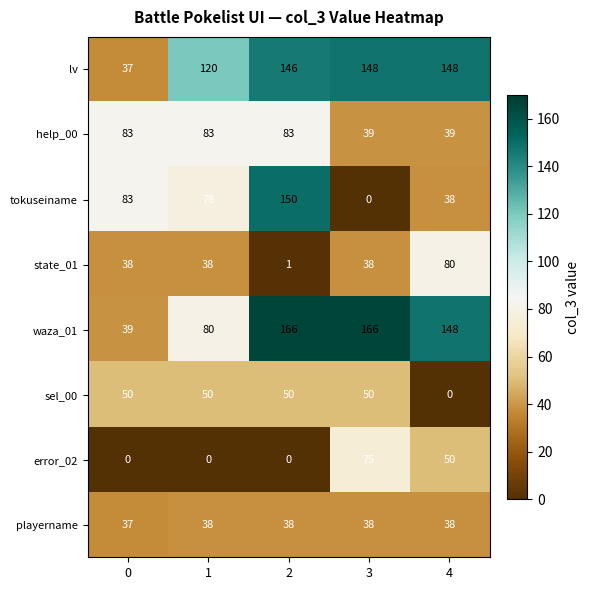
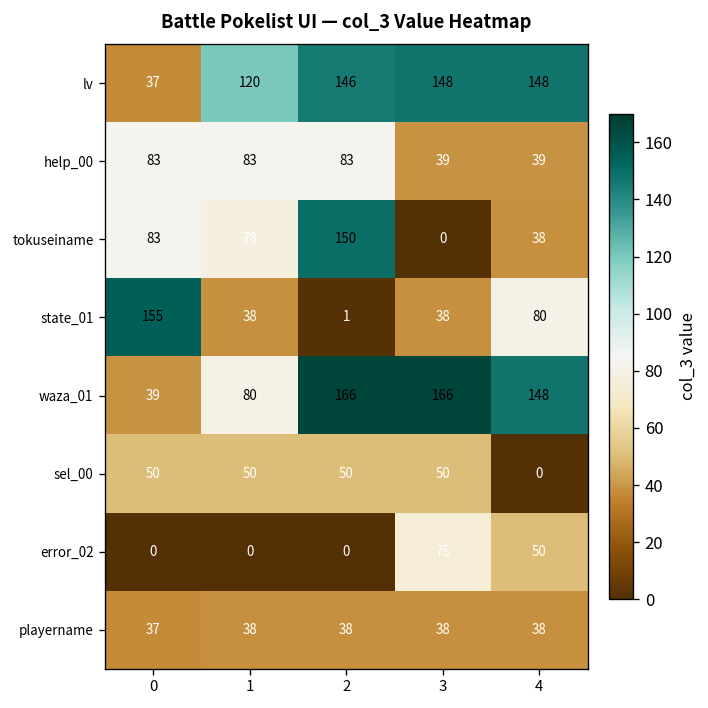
  {
    "lv": {
      "0": 37,
      "1": 120,
      "2": 146,
      "3": 148,
      "4": 148
    },
    "help_00": {
      "0": 83,
      "1": 83,
      "2": 83,
      "3": 39,
      "4": 39
    },
    "tokuseiname": {
      "0": 83,
      "2": 150,
      "3": 0,
      "4": 38
    },
    "state_01": {
-     "0": 38,
+     "0": 155,
      "1": 38,
      "2": 1,
      "3": 38,
      "4": 80
    },
    "waza_01": {
      "0": 39,
      "1": 80,
      "2": 166,
      "3": 166,
      "4": 148
    },
    "sel_00": {
      "0": 50,
      "1": 50,
      "2": 50,
      "3": 50,
      "4": 0
    },
    "error_02": {
      "0": 0,
      "1": 0,
      "2": 0,
      "4": 50
    },
    "playername": {
      "0": 37,
      "1": 38,
      "2": 38,
      "3": 38,
      "4": 38
    }
  }
